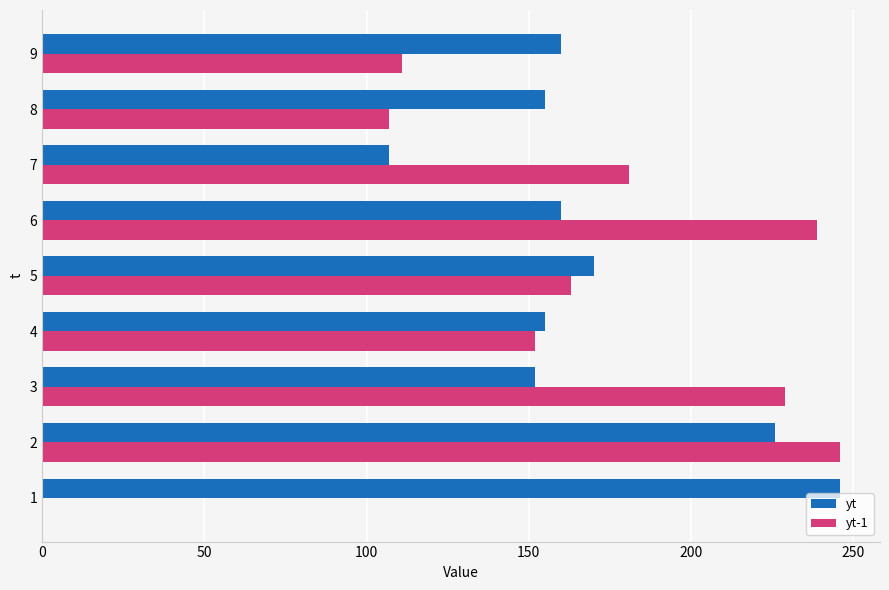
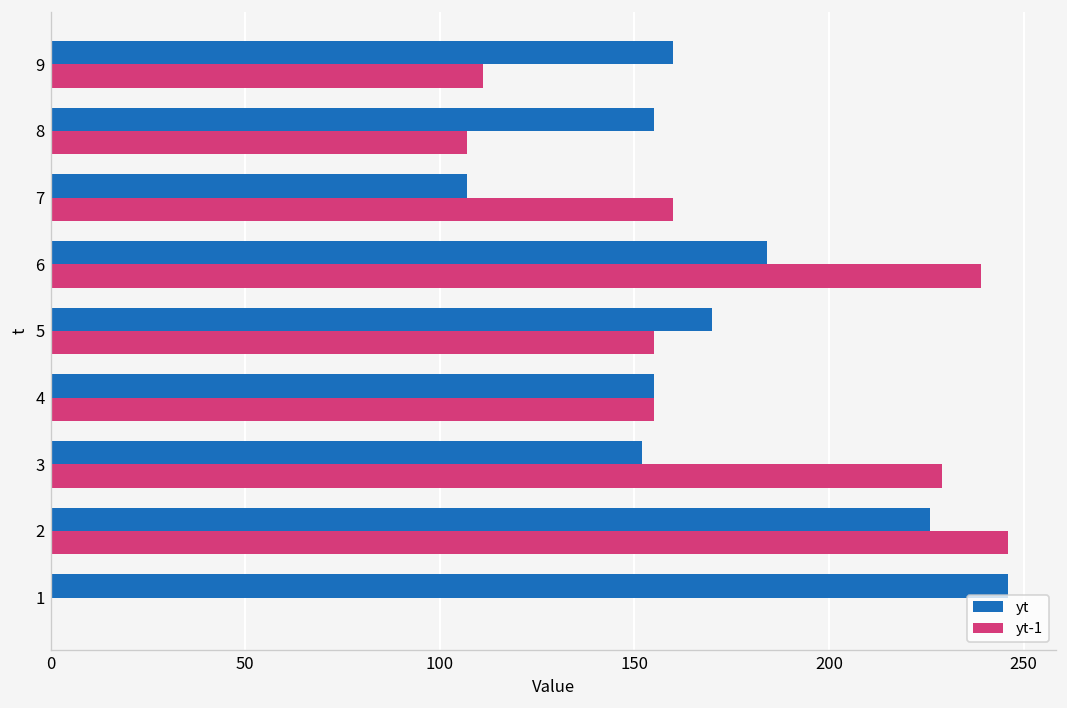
  {
    "yt": {
      "9": 160,
      "8": 155,
      "7": 107,
-     "6": 160,
+     "6": 184,
      "5": 170,
      "4": 155,
      "3": 152,
      "2": 226,
      "1": 246
    },
    "yt-1": {
      "9": 111,
      "8": 107,
-     "7": 181,
+     "7": 160,
      "6": 239,
-     "5": 163,
-     "4": 152,
+     "5": 155,
+     "4": 155,
      "3": 229,
      "2": 246,
      "1": 0
    }
  }
